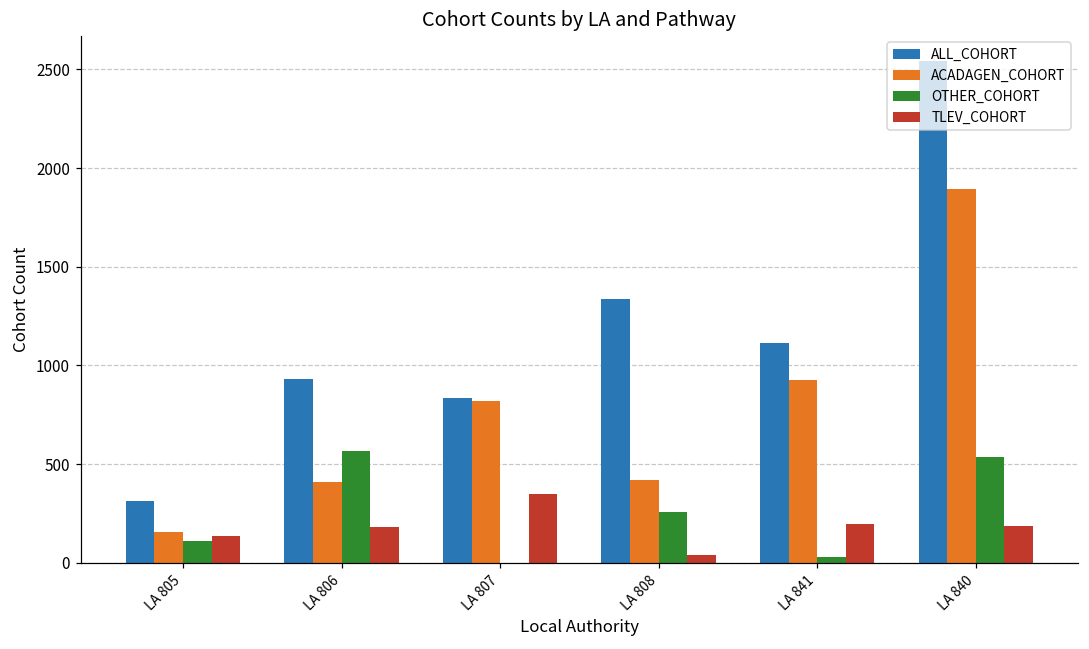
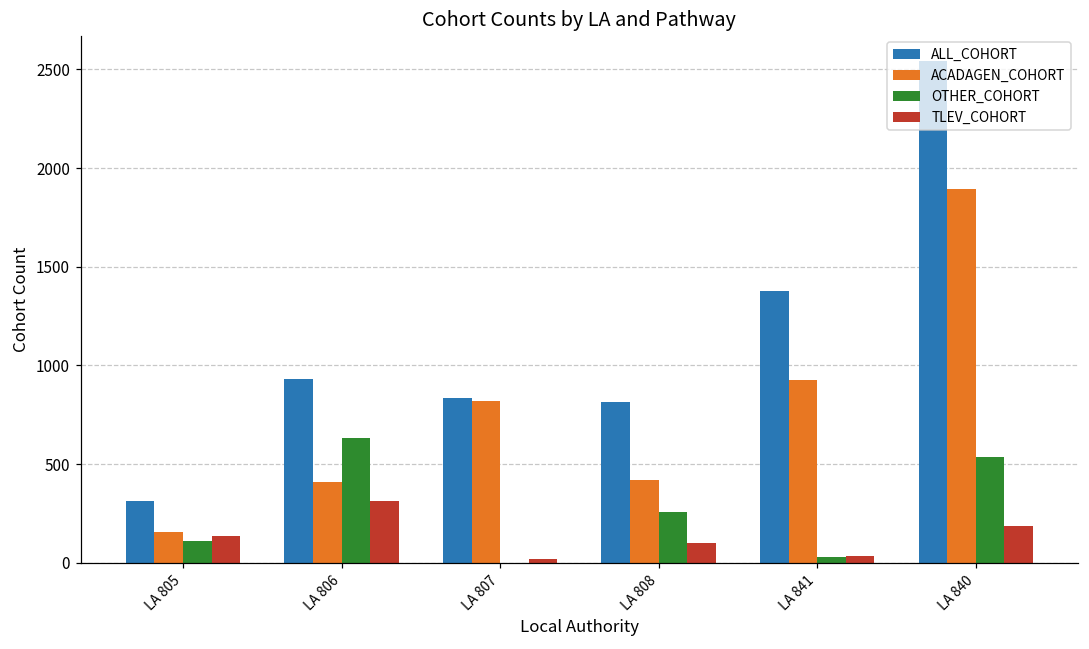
  {
    "ALL_COHORT": {
      "LA 805": 310,
      "LA 806": 930,
      "LA 807": 830,
-     "LA 808": 1340,
-     "LA 841": 1110
+     "LA 808": 820,
+     "LA 841": 1380
    },
    "ACADAGEN_COHORT": {
      "LA 805": 160,
      "LA 806": 410,
      "LA 807": 820,
      "LA 808": 420,
      "LA 841": 930,
      "LA 840": 1900
    },
    "OTHER_COHORT": {
      "LA 805": 110,
-     "LA 806": 560,
+     "LA 806": 630,
      "LA 807": 0,
      "LA 808": 260,
      "LA 841": 30,
      "LA 840": 530
    },
    "TLEV_COHORT": {
      "LA 805": 140,
-     "LA 806": 180,
-     "LA 807": 350,
-     "LA 808": 40,
-     "LA 841": 200,
+     "LA 806": 310,
+     "LA 807": 20,
+     "LA 808": 100,
+     "LA 841": 30,
      "LA 840": 190
    }
  }
